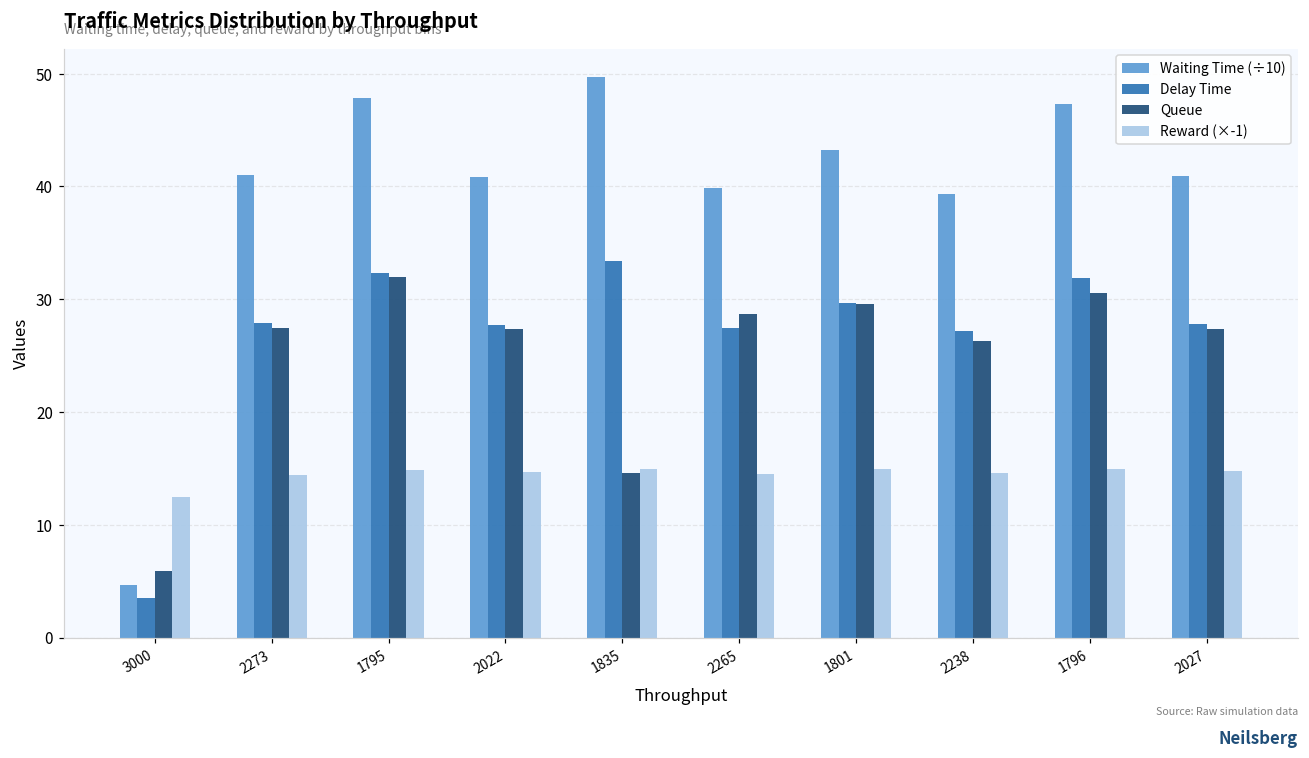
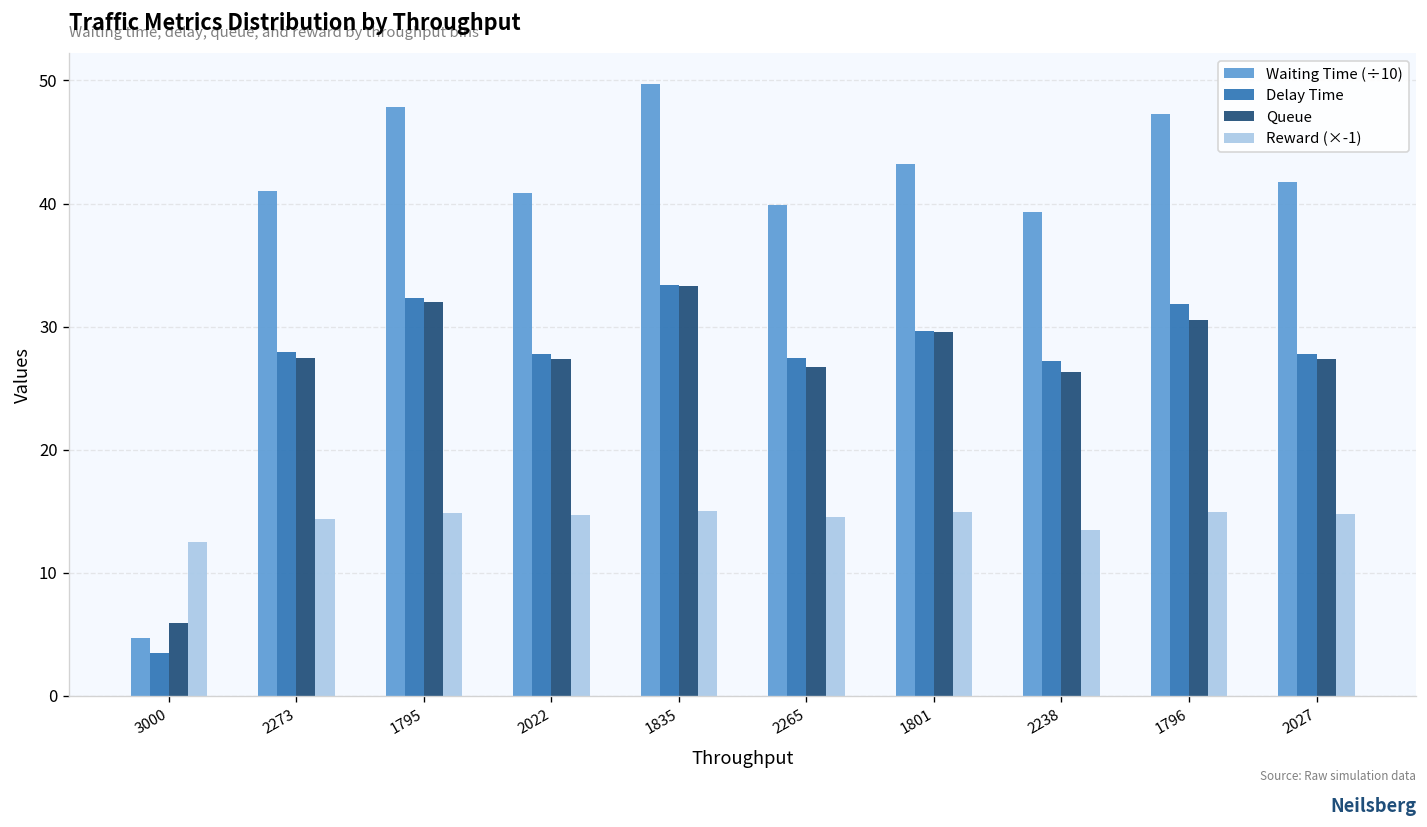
  {
    "Waiting Time (÷10)": {
      "3000": 4.7,
      "2273": 41.0,
      "1795": 47.9,
      "2022": 40.8,
      "1835": 49.7,
      "2265": 39.9,
      "1801": 43.3,
      "2238": 39.3,
      "1796": 47.3,
-     "2027": 41.0
+     "2027": 41.8
    },
    "Delay Time": {
      "3000": 3.5,
      "2273": 27.9,
      "1795": 32.3,
      "2022": 27.8,
      "1835": 33.4,
      "2265": 27.4,
      "1801": 29.7,
      "2238": 27.2,
      "1796": 31.9,
      "2027": 27.8
    },
    "Queue": {
      "3000": 5.9,
      "2273": 27.4,
      "1795": 32.0,
      "2022": 27.4,
-     "1835": 14.6,
-     "2265": 28.7,
+     "1835": 33.3,
+     "2265": 26.7,
      "1801": 29.5,
      "2238": 26.3,
      "1796": 30.6,
      "2027": 27.4
    },
    "Reward (×-1)": {
      "3000": 12.5,
      "2273": 14.4,
      "1795": 14.9,
      "2022": 14.7,
      "1835": 15.0,
      "2265": 14.6,
      "1801": 15.0,
-     "2238": 14.6,
+     "2238": 13.5,
      "1796": 14.9,
      "2027": 14.8
    }
  }
